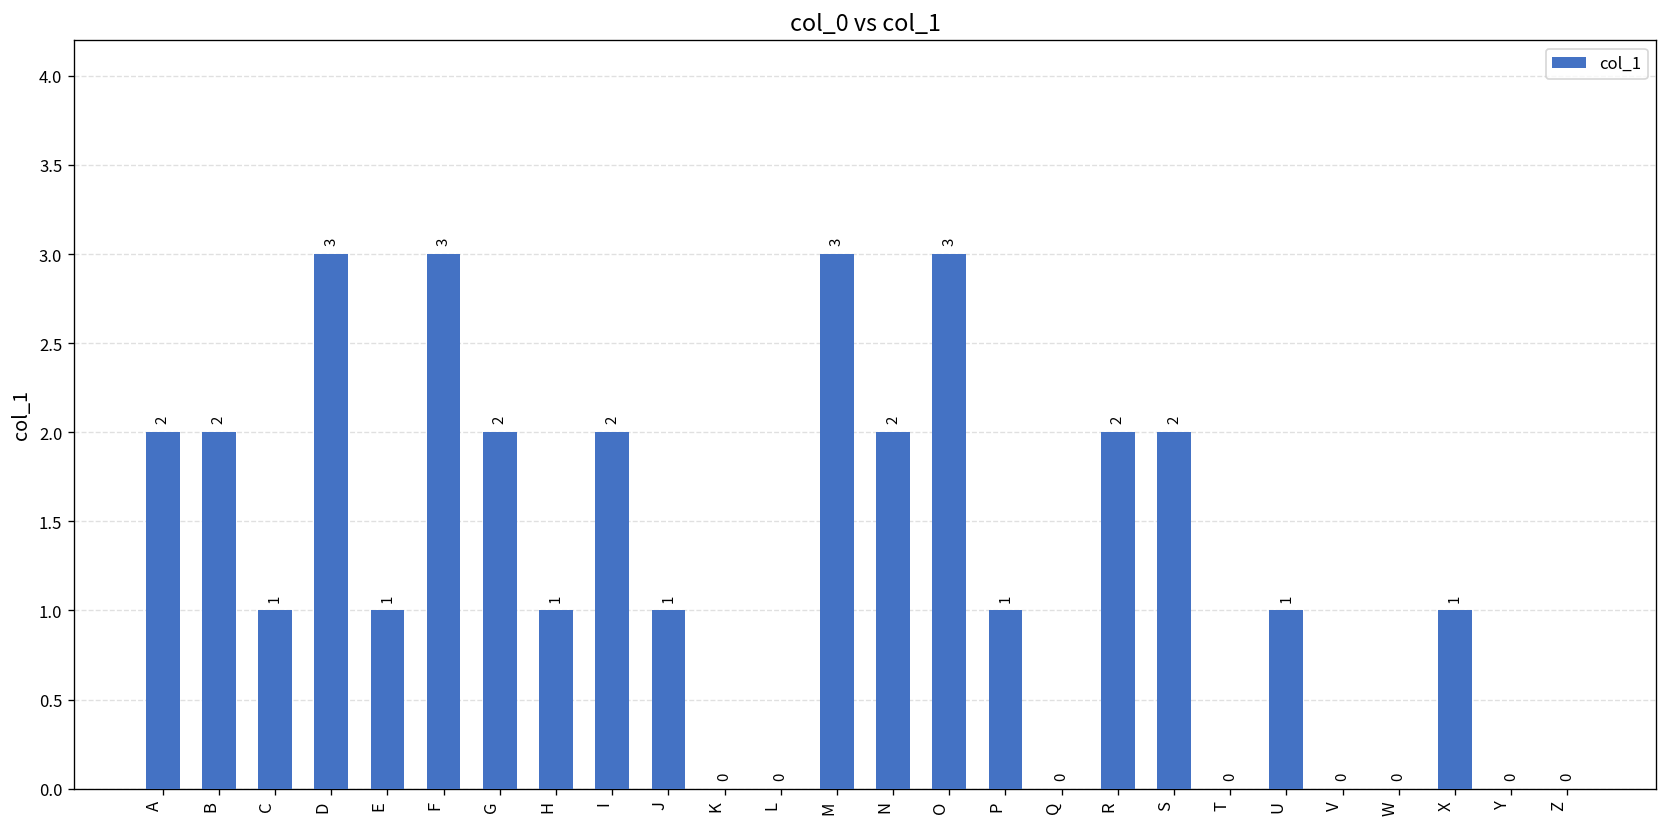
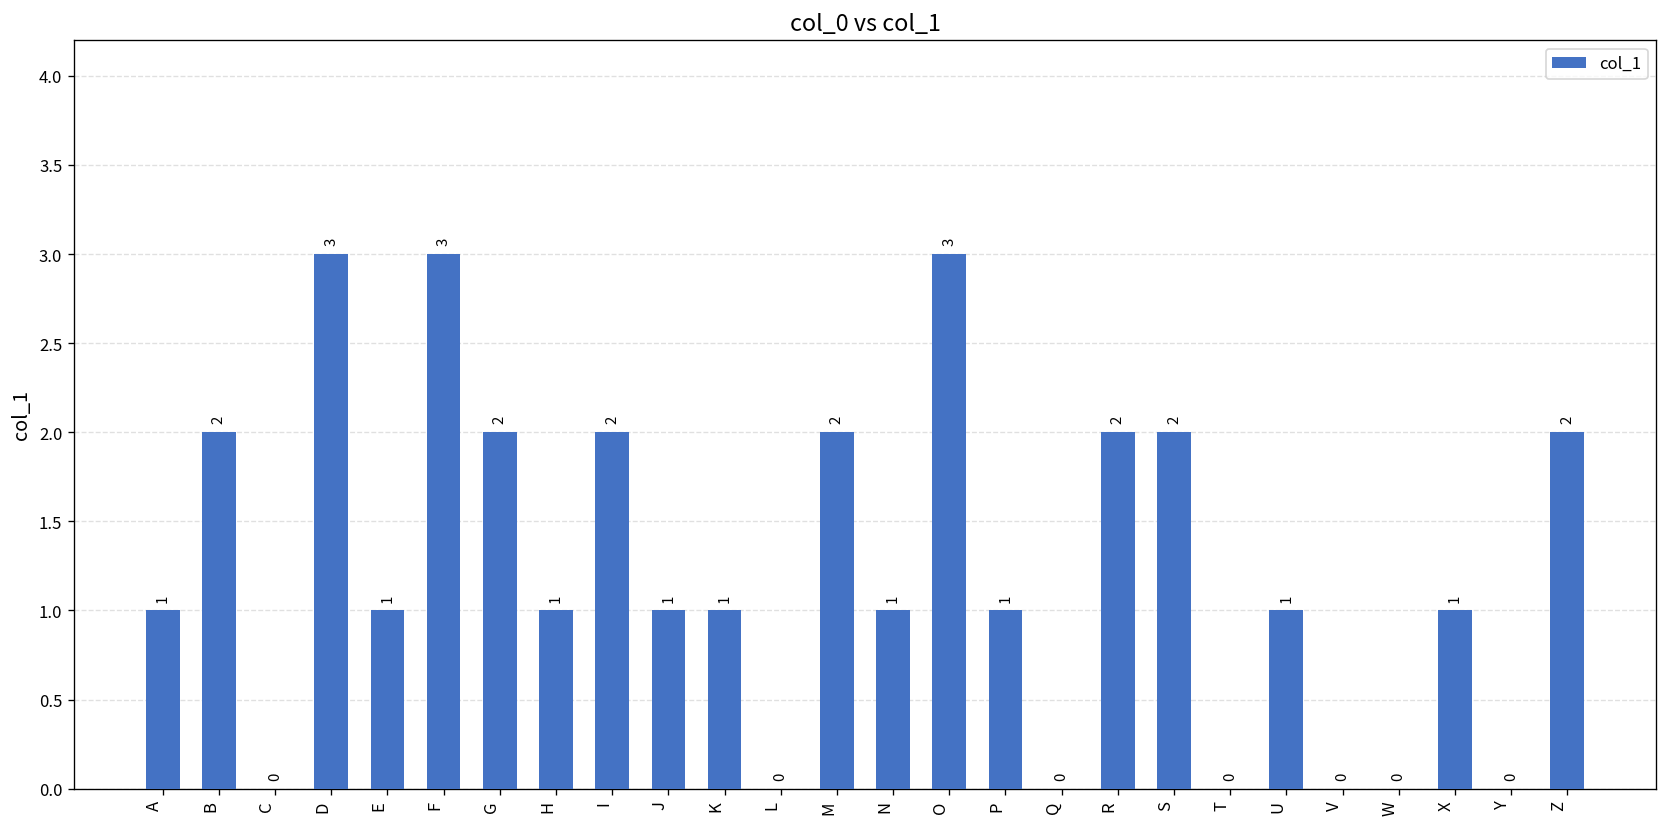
  {
-   "A": 2,
+   "A": 1,
    "B": 2,
-   "C": 1,
+   "C": 0,
    "D": 3,
    "E": 1,
    "F": 3,
    "G": 2,
    "H": 1,
    "I": 2,
    "J": 1,
-   "K": 0,
+   "K": 1,
    "L": 0,
-   "M": 3,
-   "N": 2,
+   "M": 2,
+   "N": 1,
    "O": 3,
    "P": 1,
    "Q": 0,
    "R": 2,
    "S": 2,
    "T": 0,
    "U": 1,
    "V": 0,
    "W": 0,
    "X": 1,
    "Y": 0,
-   "Z": 0
+   "Z": 2
  }
